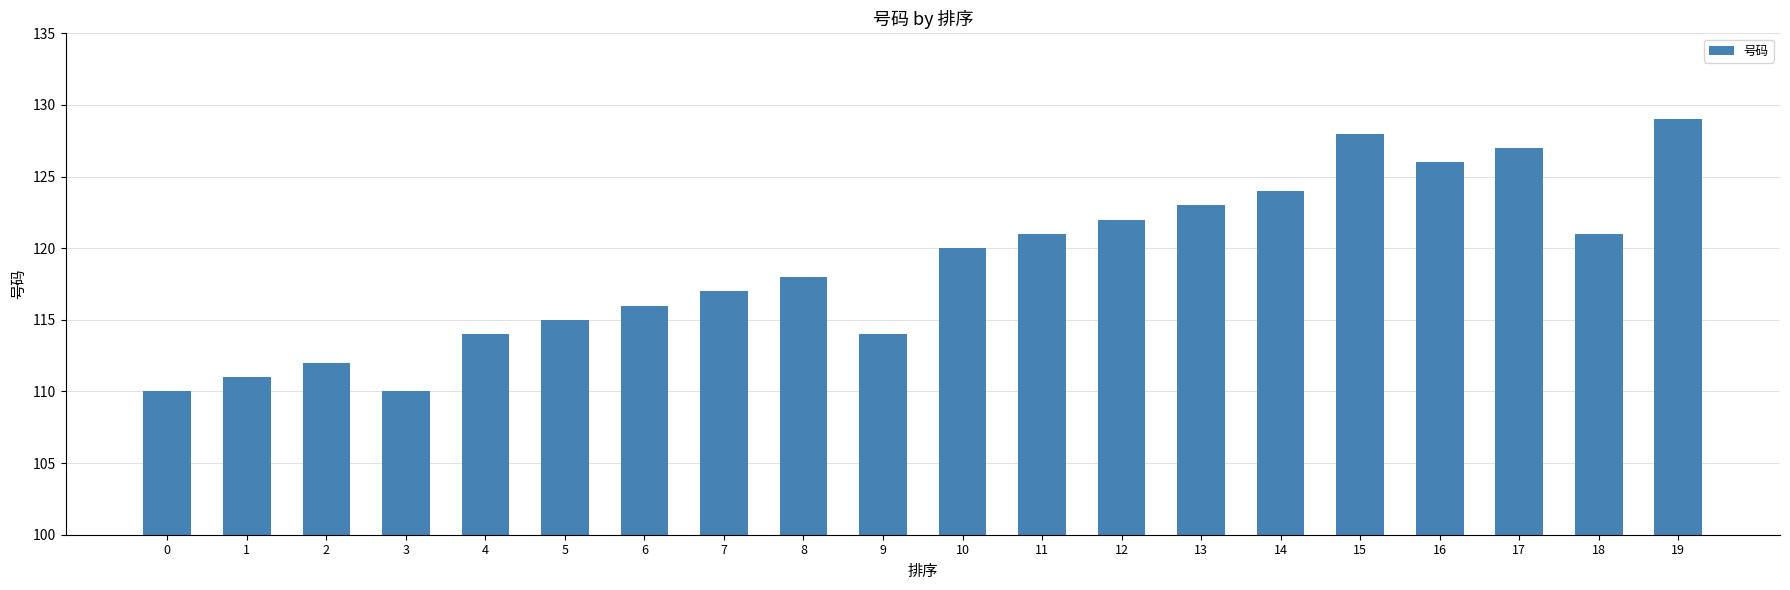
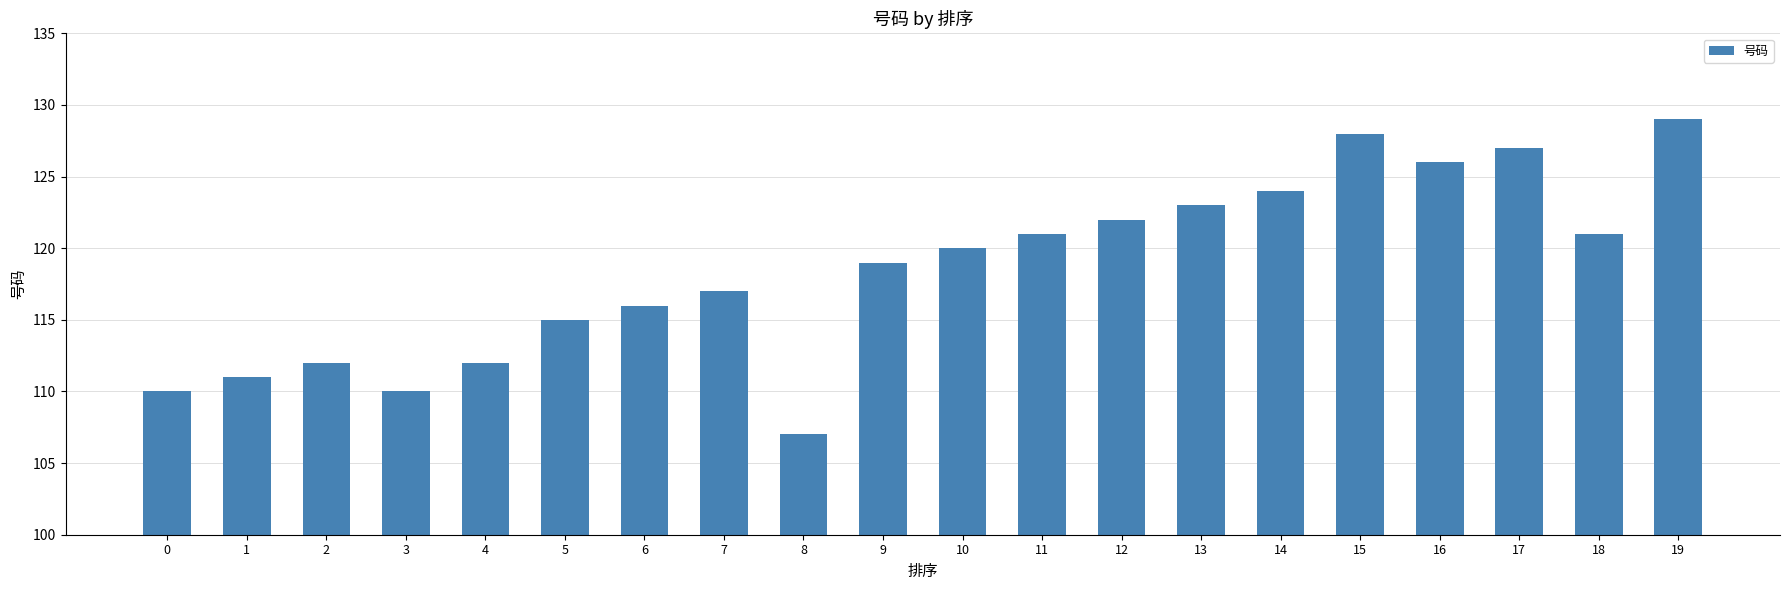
  {
    "0": 110,
    "1": 111,
    "2": 112,
    "3": 110,
-   "4": 114,
+   "4": 112,
    "5": 115,
    "6": 116,
    "7": 117,
-   "8": 118,
-   "9": 114,
+   "8": 107,
+   "9": 119,
    "10": 120,
    "11": 121,
    "12": 122,
    "13": 123,
    "14": 124,
    "15": 128,
    "16": 126,
    "17": 127,
    "18": 121,
    "19": 129
  }
